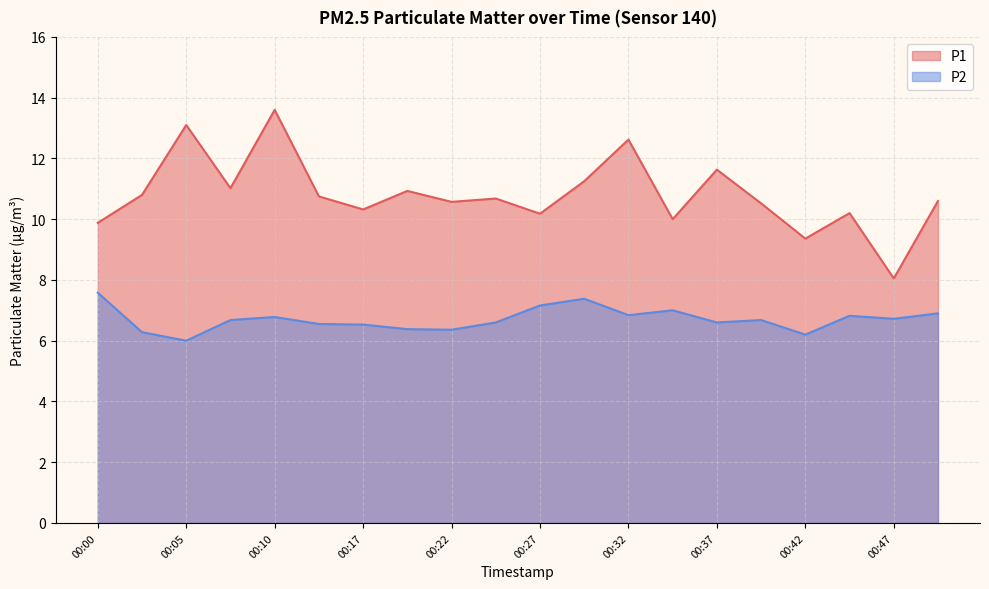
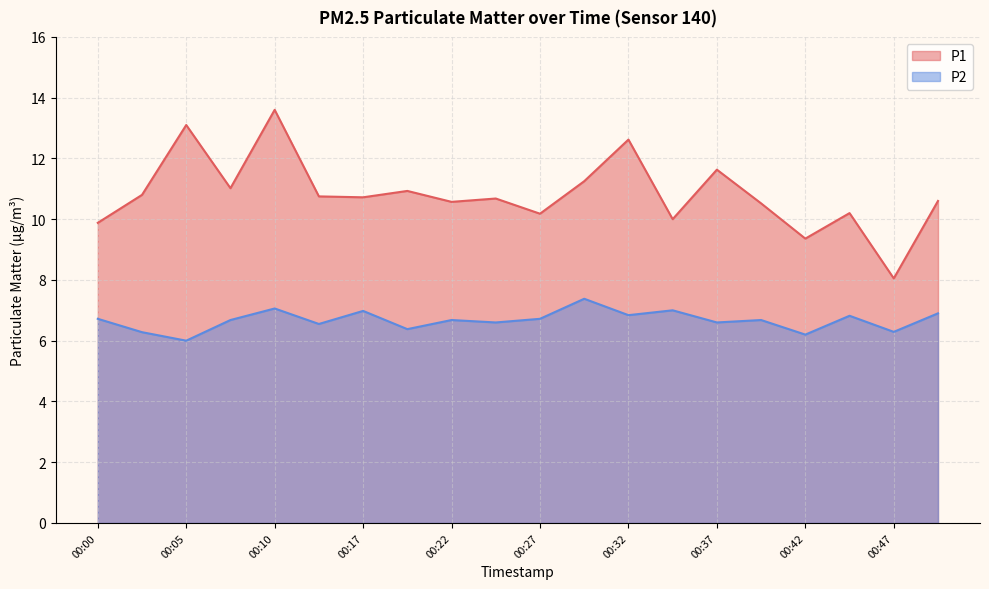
  {
    "P1": {
      "00:00": 9.9,
      "00:05": 13.1,
      "00:10": 13.6,
-     "00:17": 10.3,
+     "00:17": 10.7,
      "00:22": 10.6,
      "00:27": 10.2,
      "00:32": 12.6,
      "00:37": 11.6,
      "00:42": 9.4,
      "00:47": 8.1
    },
    "P2": {
-     "00:00": 7.6,
+     "00:00": 6.7,
      "00:05": 6.0,
-     "00:10": 6.8,
-     "00:17": 6.5,
-     "00:22": 6.4,
-     "00:27": 7.2,
+     "00:10": 7.1,
+     "00:17": 7.0,
+     "00:22": 6.7,
+     "00:27": 6.7,
      "00:32": 6.8,
      "00:37": 6.6,
      "00:42": 6.2,
-     "00:47": 6.7
+     "00:47": 6.3
    }
  }
